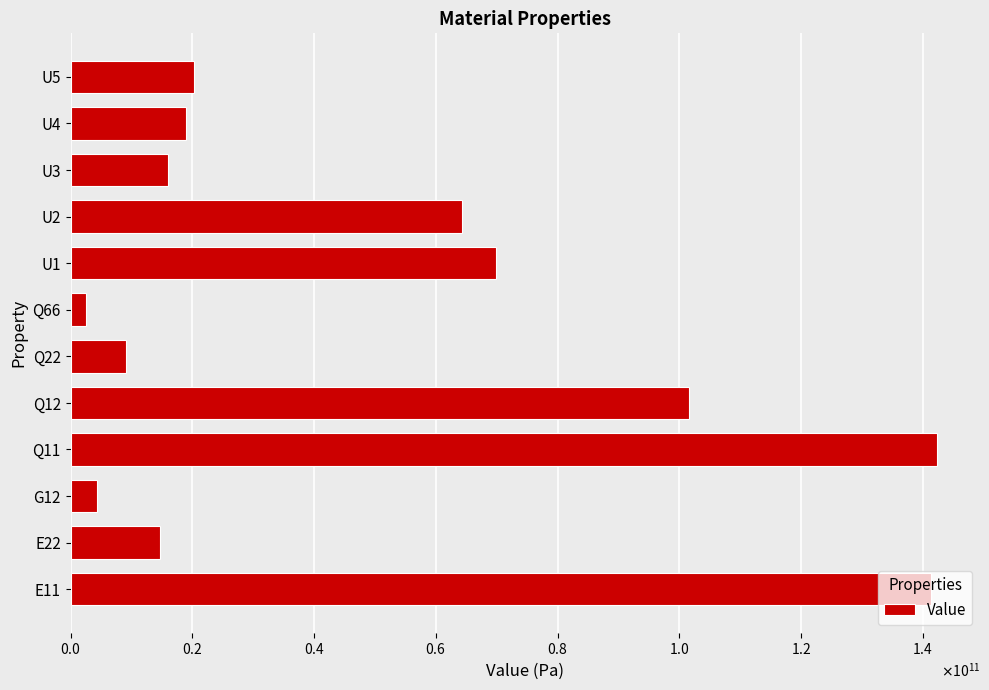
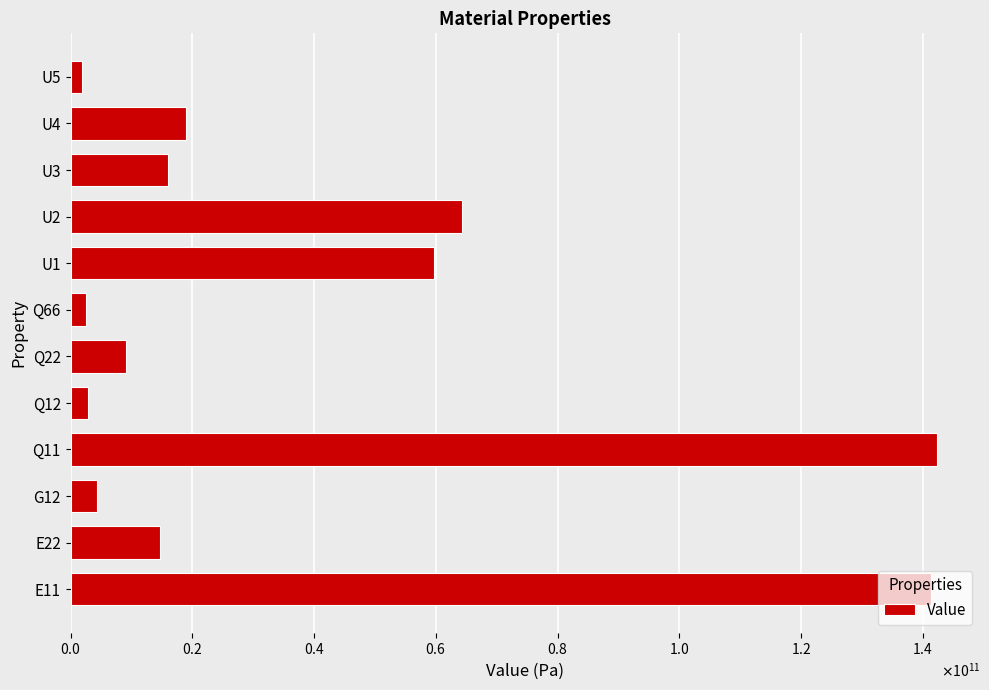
  {
-   "U5": 20000000000,
+   "U5": 2000000000,
    "U4": 19000000000,
    "U3": 16000000000,
    "U2": 64000000000,
-   "U1": 70000000000,
+   "U1": 60000000000,
    "Q66": 3000000000,
    "Q22": 9000000000,
-   "Q12": 102000000000,
+   "Q12": 3000000000,
    "Q11": 142000000000,
    "G12": 4000000000,
    "E22": 15000000000
  }
